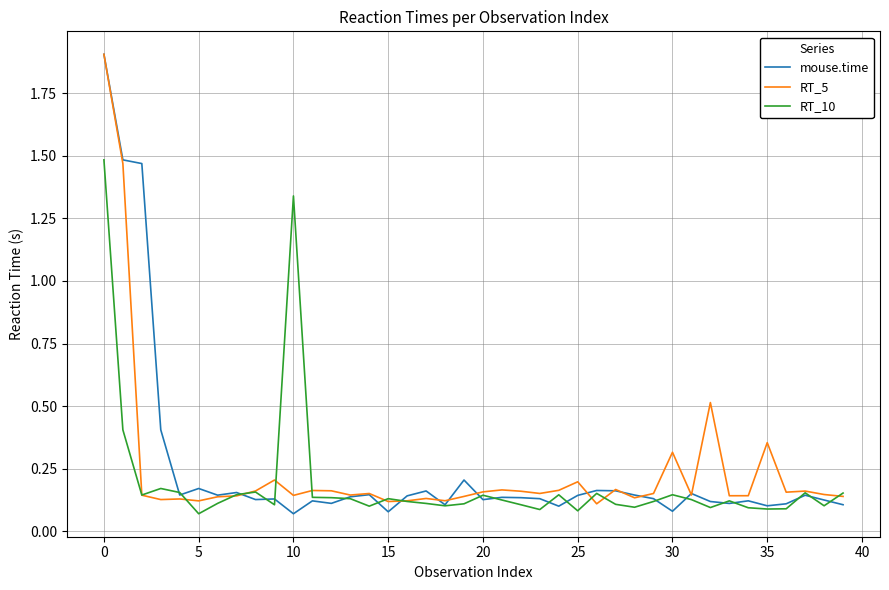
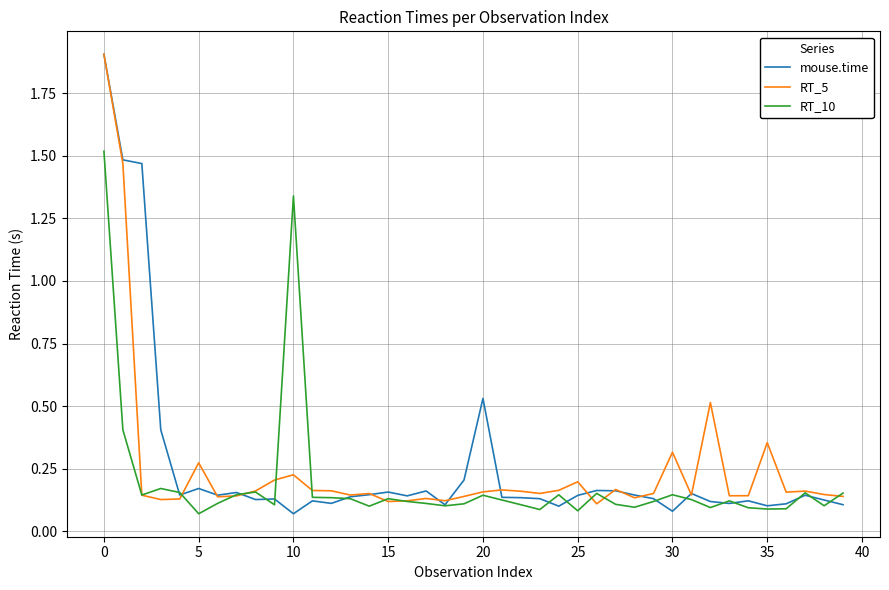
  {
    "mouse.time": {
      "5": 0.17,
      "10": 0.07,
-     "15": 0.08,
-     "20": 0.13,
+     "15": 0.16,
+     "20": 0.53,
      "25": 0.14,
      "30": 0.08,
      "35": 0.10
    },
    "RT_5": {
-     "5": 0.12,
-     "10": 0.14,
+     "5": 0.27,
+     "10": 0.23,
      "15": 0.12,
      "20": 0.16,
      "25": 0.20,
      "30": 0.32,
      "35": 0.35
    },
    "RT_10": {
-     "0": 1.48,
+     "0": 1.52,
      "5": 0.07,
      "10": 1.34,
      "15": 0.13,
      "20": 0.14,
      "25": 0.08,
      "30": 0.15,
      "35": 0.09
    }
  }
